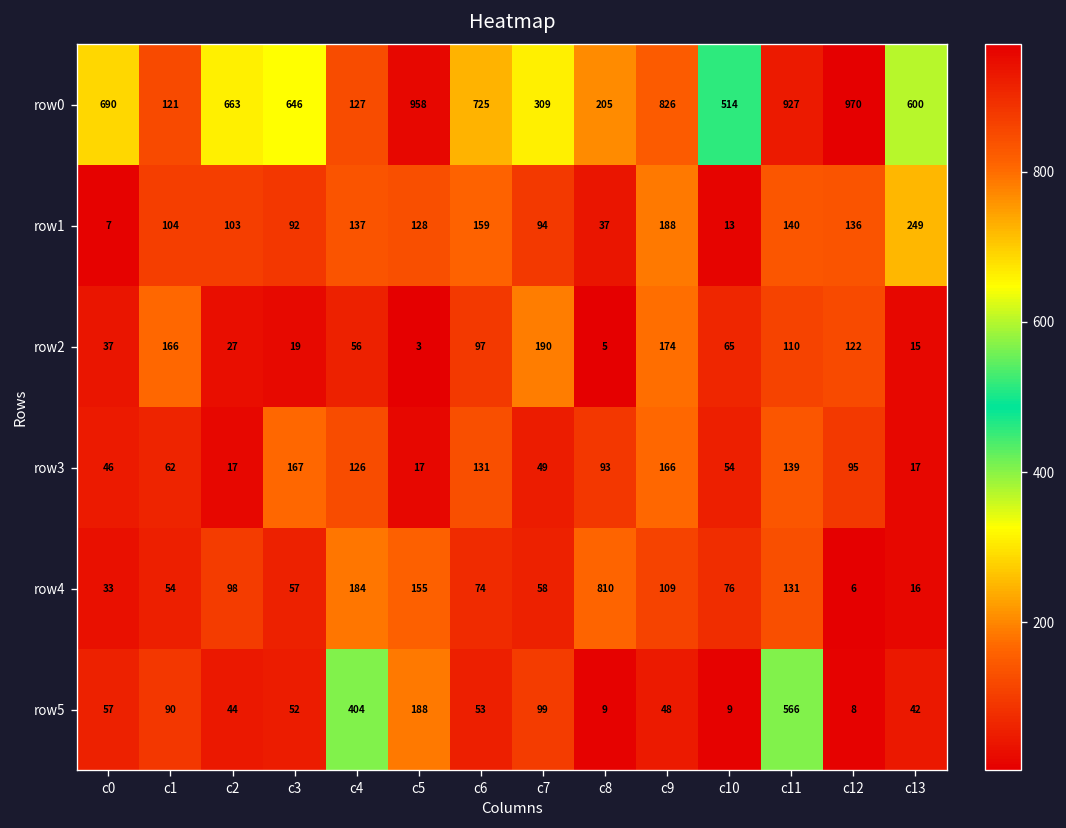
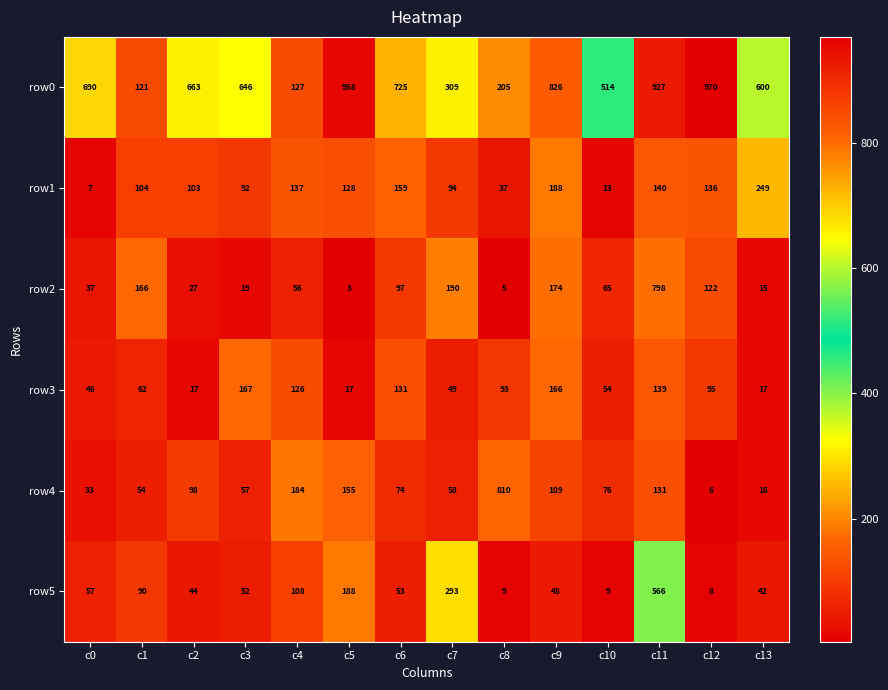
  {
    "row0": {
      "c0": 690,
      "c1": 121,
      "c2": 663,
      "c3": 646,
      "c4": 127,
      "c5": 958,
      "c6": 725,
      "c7": 309,
      "c8": 205,
      "c9": 826,
      "c10": 514,
      "c11": 927,
      "c12": 970,
      "c13": 600
    },
    "row1": {
      "c0": 7,
      "c1": 104,
      "c2": 103,
      "c3": 92,
      "c4": 137,
      "c5": 128,
      "c6": 159,
      "c7": 94,
      "c8": 37,
      "c9": 188,
      "c10": 13,
      "c11": 140,
      "c12": 136,
      "c13": 249
    },
    "row2": {
      "c0": 37,
      "c1": 166,
      "c2": 27,
      "c3": 19,
      "c4": 56,
      "c5": 3,
      "c6": 97,
      "c7": 190,
      "c8": 5,
      "c9": 174,
      "c10": 65,
-     "c11": 110,
+     "c11": 798,
      "c12": 122,
      "c13": 15
    },
    "row3": {
      "c0": 46,
      "c1": 62,
      "c2": 17,
      "c3": 167,
      "c4": 126,
      "c5": 17,
      "c6": 131,
      "c7": 49,
      "c8": 93,
      "c9": 166,
      "c10": 54,
      "c11": 139,
      "c12": 95,
      "c13": 17
    },
    "row4": {
      "c0": 33,
      "c1": 54,
      "c2": 98,
      "c3": 57,
      "c4": 184,
      "c5": 155,
      "c6": 74,
      "c7": 58,
      "c8": 810,
      "c9": 109,
      "c10": 76,
      "c11": 131,
      "c12": 6,
      "c13": 16
    },
    "row5": {
      "c0": 57,
      "c1": 90,
      "c2": 44,
      "c3": 52,
-     "c4": 404,
+     "c4": 108,
      "c5": 188,
      "c6": 53,
-     "c7": 99,
+     "c7": 293,
      "c8": 9,
      "c9": 48,
      "c10": 9,
      "c11": 566,
      "c12": 8,
      "c13": 42
    }
  }
